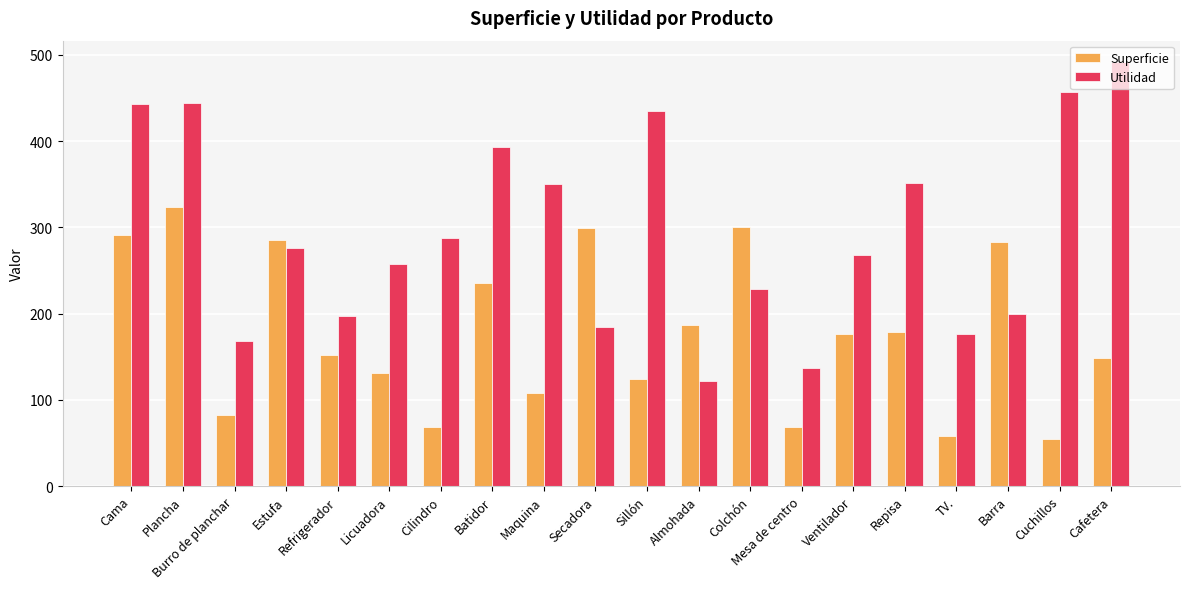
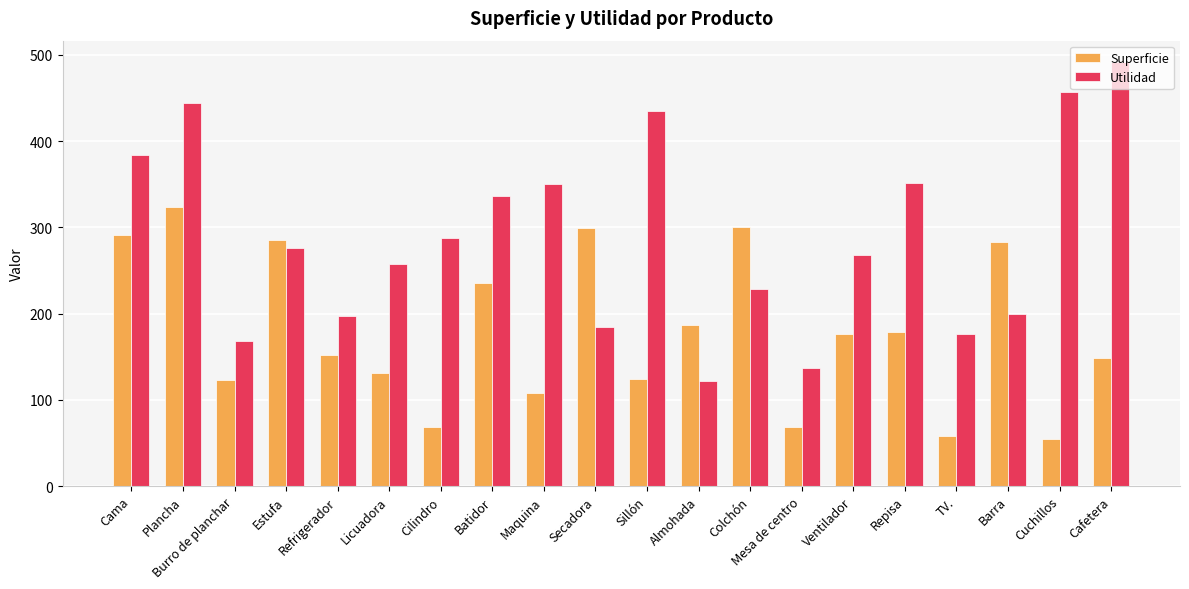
  {
    "Superficie": {
      "Cama": 290,
      "Plancha": 320,
-     "Burro de planchar": 80,
+     "Burro de planchar": 120,
      "Estufa": 290,
      "Refrigerador": 150,
      "Licuadora": 130,
      "Cilindro": 70,
      "Batidor": 240,
      "Maquina": 110,
      "Secadora": 300,
      "Sillón": 120,
      "Almohada": 190,
      "Colchón": 300,
      "Mesa de centro": 70,
      "Ventilador": 180,
      "Repisa": 180,
      "TV.": 60,
      "Barra": 280,
      "Cuchillos": 60,
      "Cafetera": 150
    },
    "Utilidad": {
-     "Cama": 440,
+     "Cama": 380,
      "Plancha": 440,
      "Burro de planchar": 170,
      "Estufa": 280,
      "Refrigerador": 200,
      "Licuadora": 260,
      "Cilindro": 290,
-     "Batidor": 390,
+     "Batidor": 340,
      "Maquina": 350,
      "Secadora": 190,
      "Sillón": 440,
      "Almohada": 120,
      "Colchón": 230,
      "Mesa de centro": 140,
      "Ventilador": 270,
      "Repisa": 350,
      "TV.": 180,
      "Barra": 200,
      "Cuchillos": 460
    }
  }
